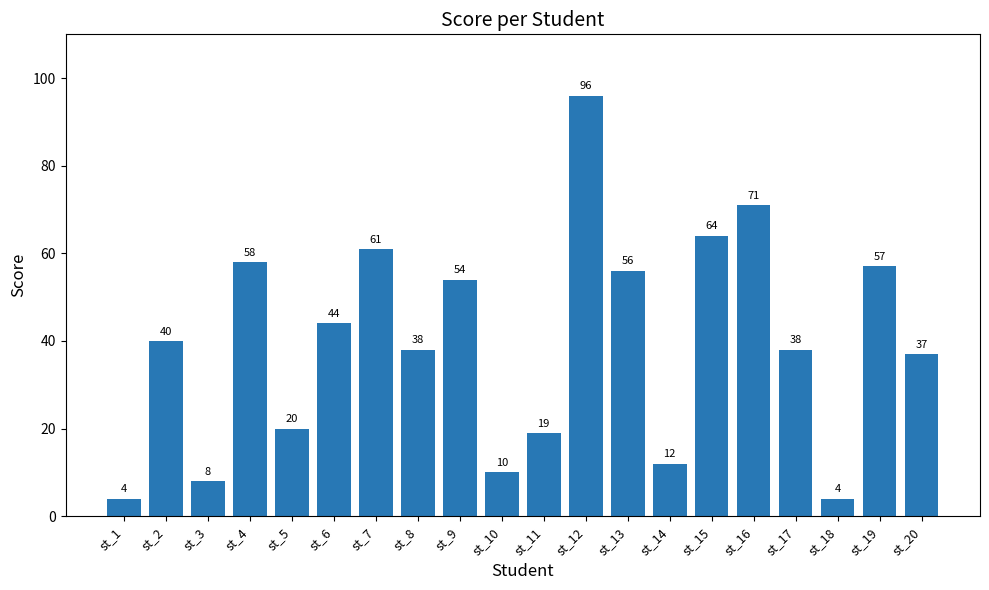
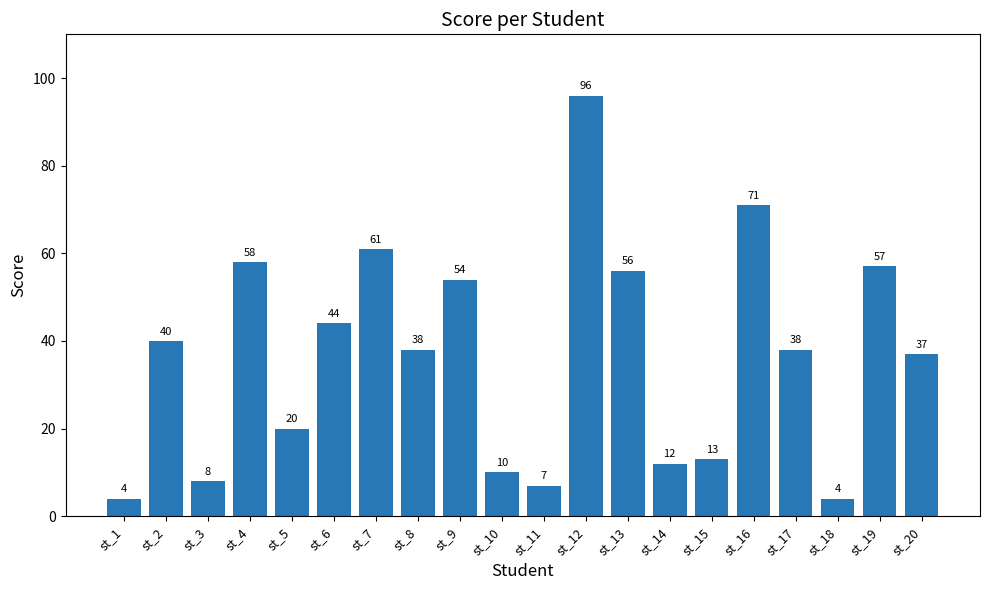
  {
    "st_1": 4,
    "st_2": 40,
    "st_3": 8,
    "st_4": 58,
    "st_5": 20,
    "st_6": 44,
    "st_7": 61,
    "st_8": 38,
    "st_9": 54,
    "st_10": 10,
-   "st_11": 19,
+   "st_11": 7,
    "st_12": 96,
    "st_13": 56,
    "st_14": 12,
-   "st_15": 64,
+   "st_15": 13,
    "st_16": 71,
    "st_17": 38,
    "st_18": 4,
    "st_19": 57,
    "st_20": 37
  }
